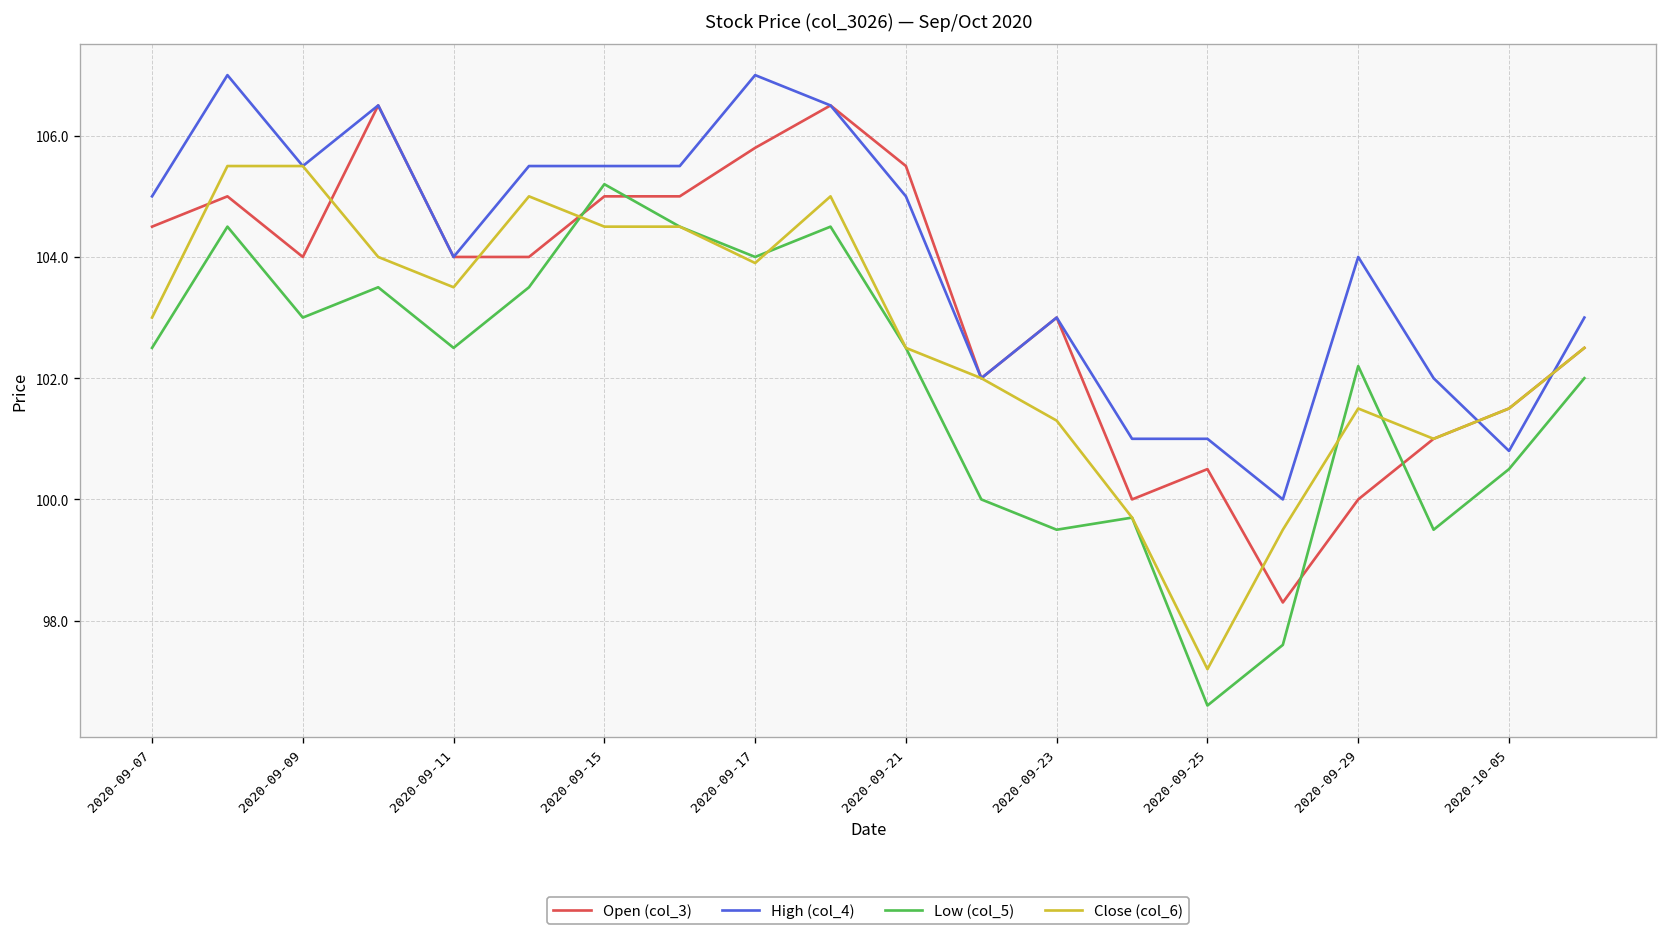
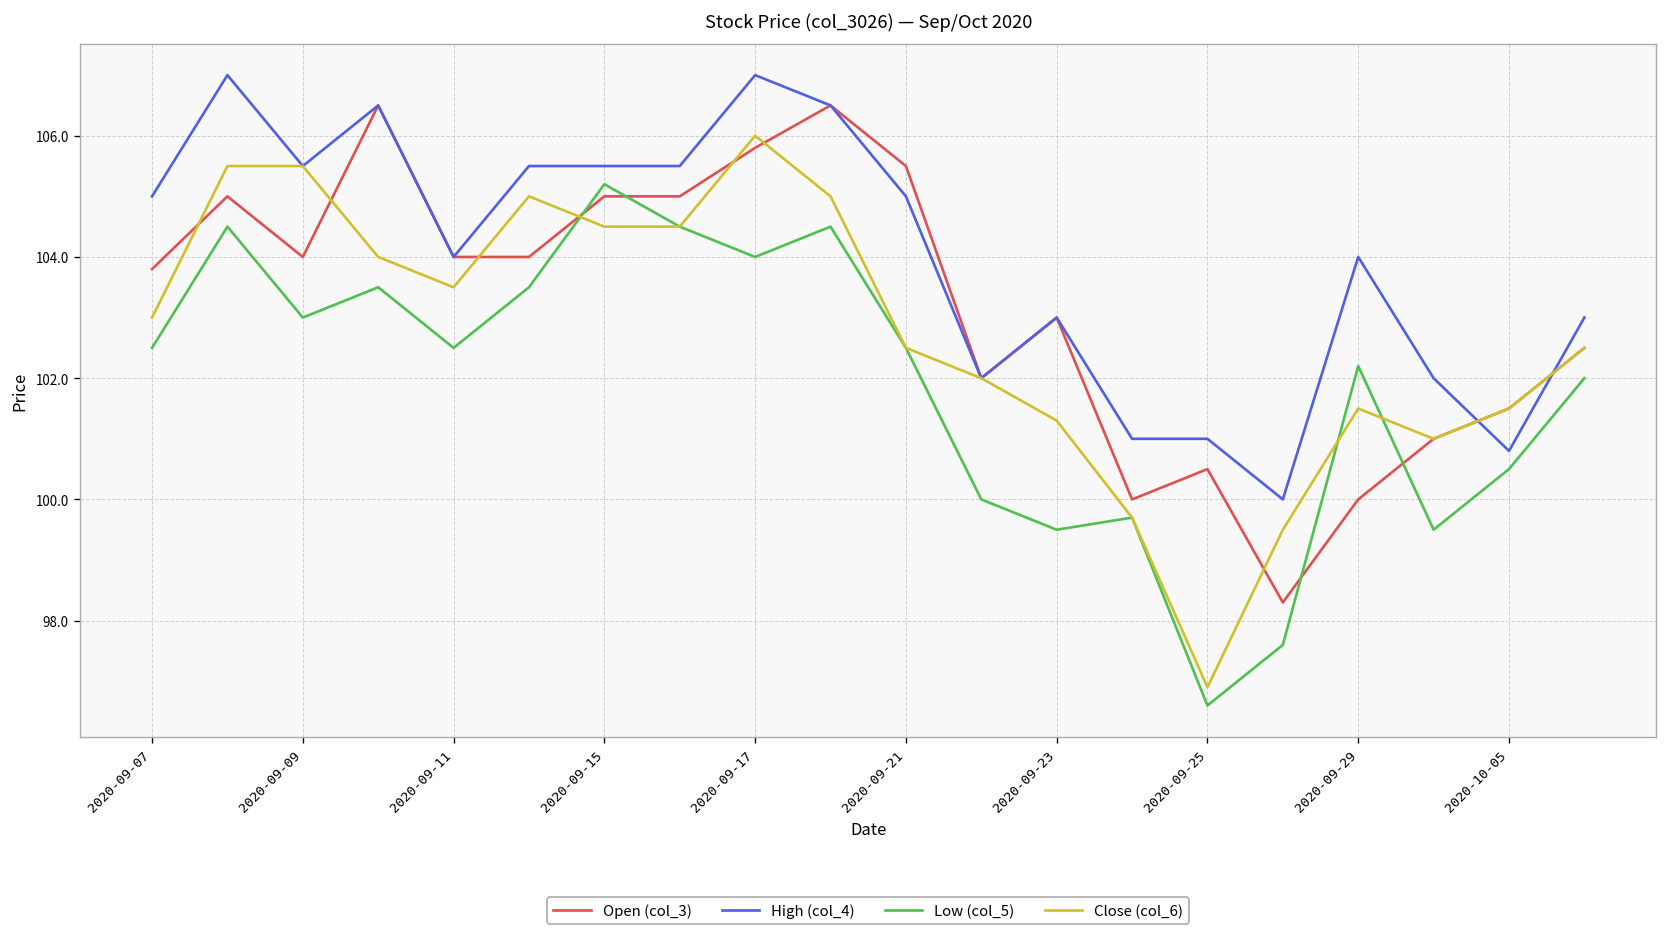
  {
    "Open (col_3)": {
-     "2020-09-07": 104.5,
+     "2020-09-07": 103.8,
      "2020-09-09": 104.0,
      "2020-09-15": 105.0,
      "2020-09-17": 105.8,
      "2020-09-21": 105.5,
      "2020-09-25": 100.5,
      "2020-09-29": 100.0
    },
    "High (col_4)": {
      "2020-09-07": 105.0,
      "2020-09-15": 105.5,
      "2020-09-17": 107.0,
      "2020-09-21": 105.0,
      "2020-09-25": 101.0,
      "2020-09-29": 104.0,
      "2020-10-05": 100.8
    },
    "Low (col_5)": {
      "2020-09-07": 102.5,
      "2020-09-09": 103.0,
      "2020-09-11": 102.5,
      "2020-09-15": 105.2,
      "2020-09-17": 104.0,
      "2020-09-23": 99.5,
      "2020-09-25": 96.6,
      "2020-09-29": 102.2,
      "2020-10-05": 100.5
    },
    "Close (col_6)": {
      "2020-09-07": 103.0,
      "2020-09-11": 103.5,
      "2020-09-15": 104.5,
-     "2020-09-17": 103.9,
+     "2020-09-17": 106.0,
      "2020-09-23": 101.3,
-     "2020-09-25": 97.2,
+     "2020-09-25": 96.9,
      "2020-09-29": 101.5
    }
  }
